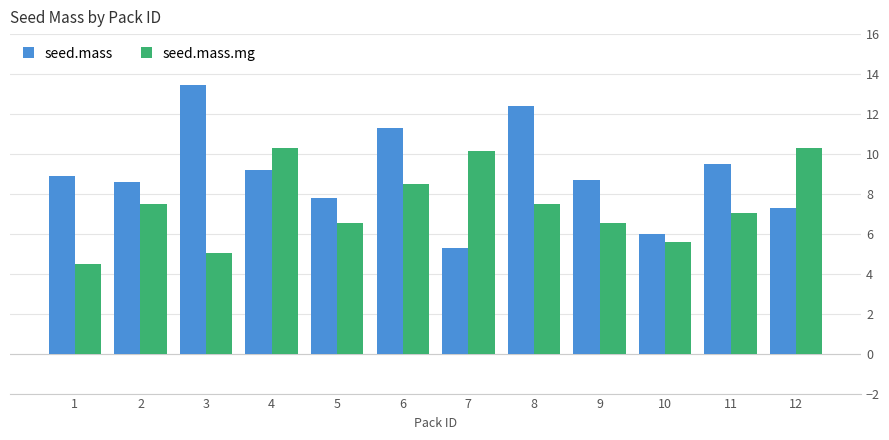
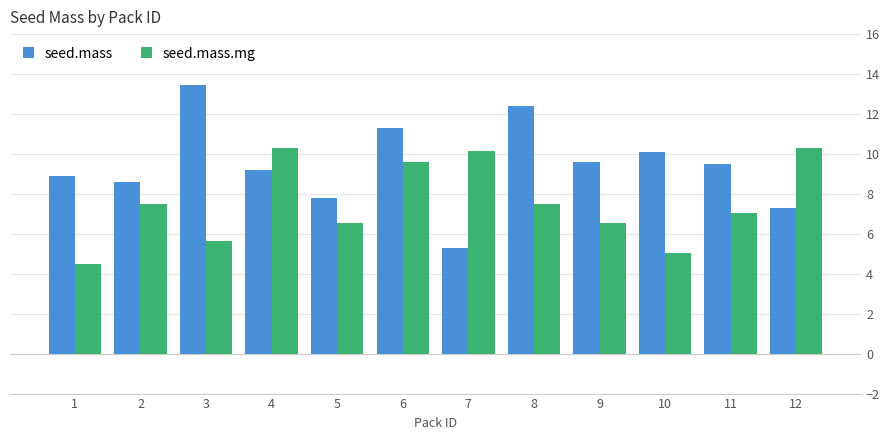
  {
    "seed.mass": {
      "1": 8.9,
      "2": 8.6,
      "3": 13.5,
      "4": 9.2,
      "5": 7.8,
      "6": 11.3,
      "7": 5.3,
      "8": 12.4,
-     "9": 8.7,
-     "10": 6.0,
+     "9": 9.6,
+     "10": 10.1,
      "11": 9.5,
      "12": 7.3
    },
    "seed.mass.mg": {
      "1": 4.5,
      "2": 7.5,
-     "3": 5.0,
+     "3": 5.6,
      "4": 10.3,
      "5": 6.5,
-     "6": 8.5,
+     "6": 9.6,
      "7": 10.2,
      "8": 7.5,
      "9": 6.5,
-     "10": 5.6,
+     "10": 5.0,
      "11": 7.1,
      "12": 10.3
    }
  }
